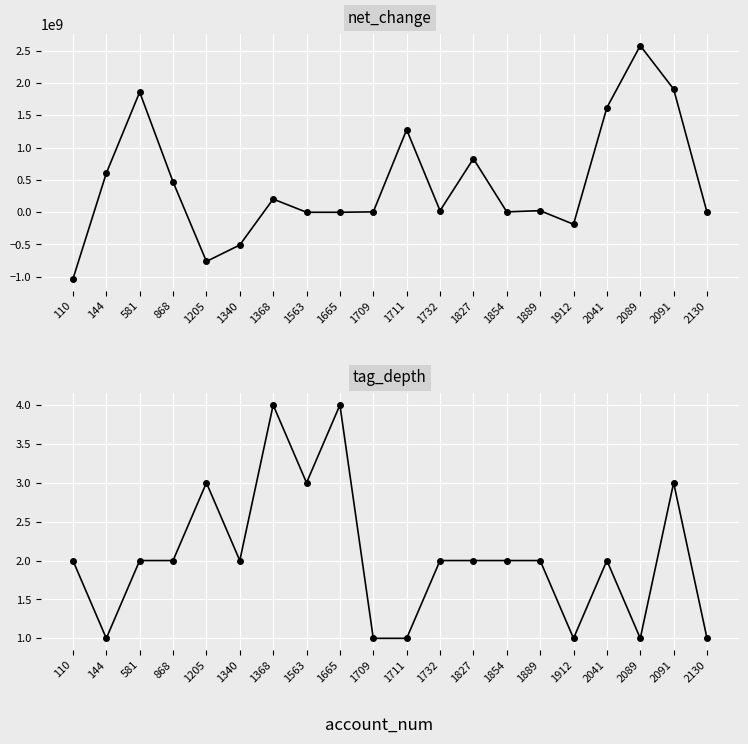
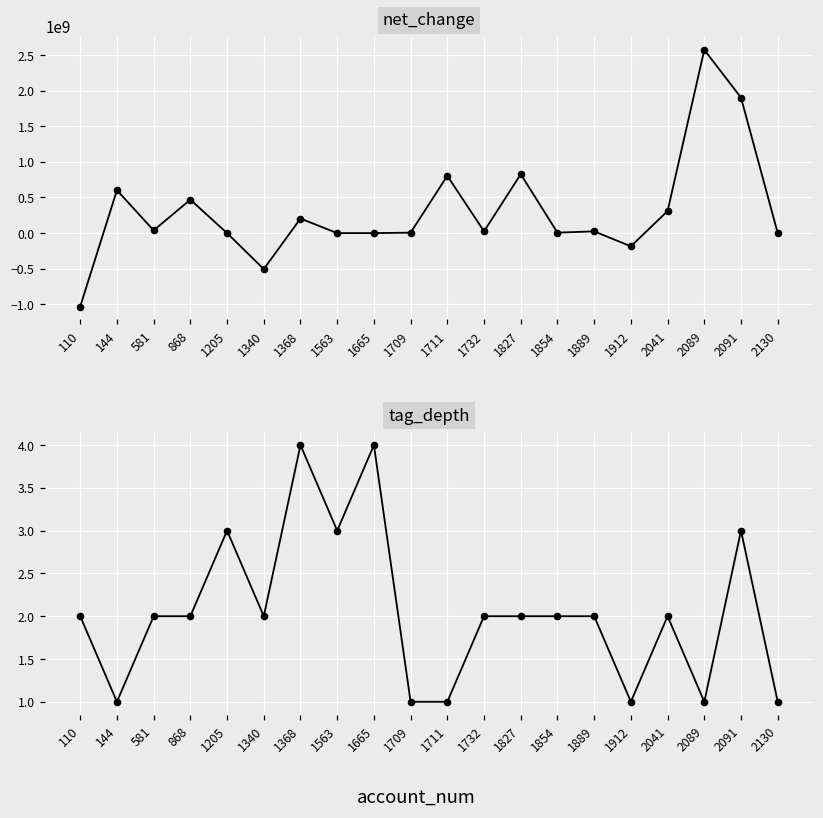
  {
    "net_change": {
      "110": -1000000000,
      "144": 600000000,
-     "581": 1900000000,
+     "581": 0,
      "868": 500000000,
-     "1205": -800000000,
+     "1205": 0,
      "1340": -500000000,
      "1368": 200000000,
      "1563": 0,
      "1665": 0,
      "1709": 0,
-     "1711": 1300000000,
+     "1711": 800000000,
      "1732": 0,
      "1827": 800000000,
      "1854": 0,
      "1889": 0,
      "1912": -200000000,
-     "2041": 1600000000,
+     "2041": 300000000,
      "2089": 2600000000,
      "2091": 1900000000,
      "2130": 0
    },
    "tag_depth": {
      "110": 2.0,
      "144": 1.0,
      "581": 2.0,
      "868": 2.0,
      "1205": 3.0,
      "1340": 2.0,
      "1368": 4.0,
      "1563": 3.0,
      "1665": 4.0,
      "1709": 1.0,
      "1711": 1.0,
      "1732": 2.0,
      "1827": 2.0,
      "1854": 2.0,
      "1889": 2.0,
      "1912": 1.0,
      "2041": 2.0,
      "2089": 1.0,
      "2091": 3.0,
      "2130": 1.0
    }
  }
